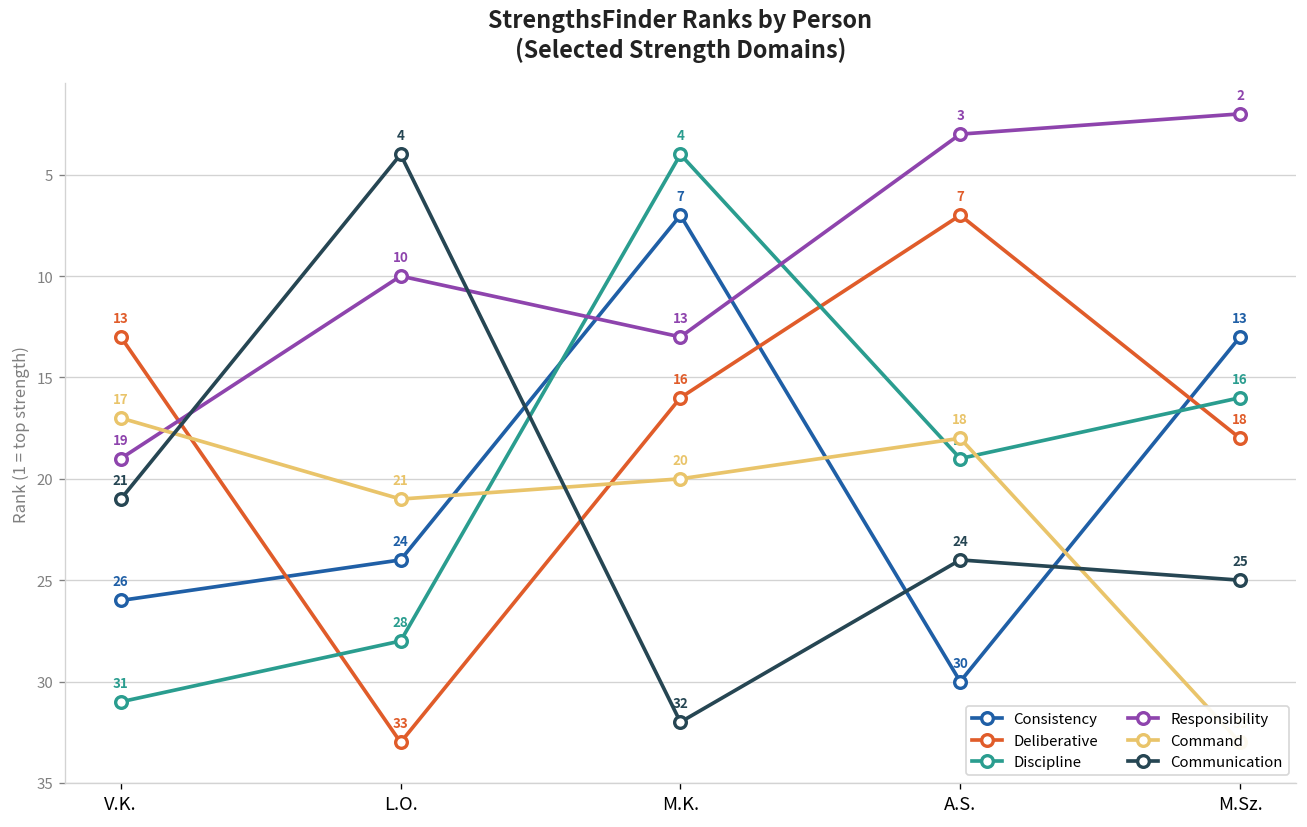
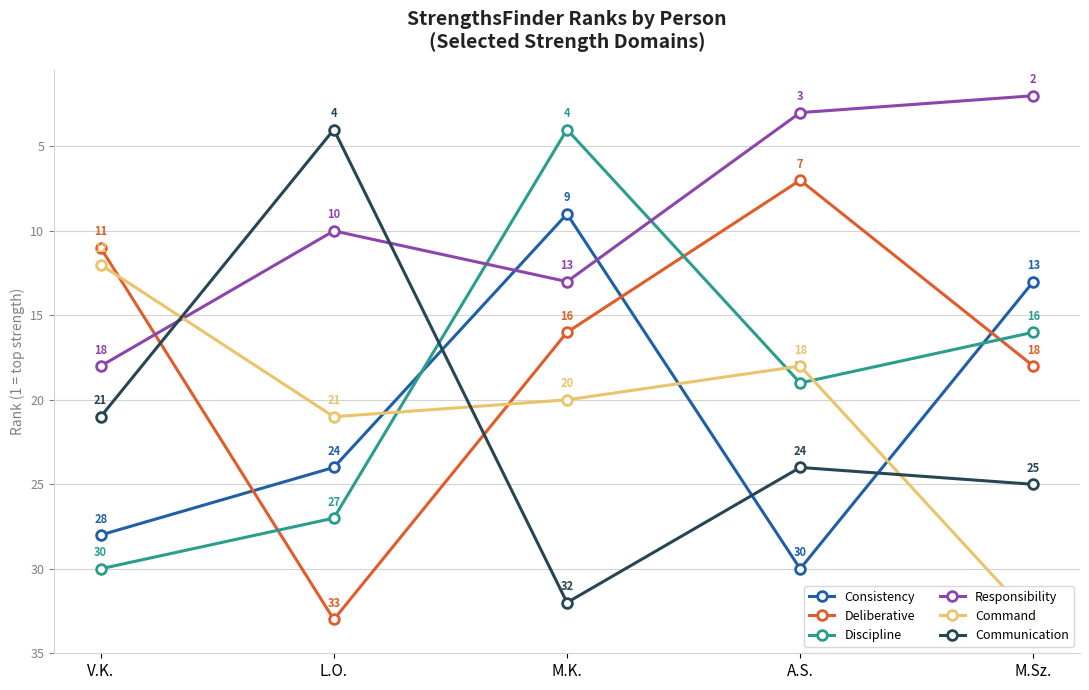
  {
    "Consistency": {
-     "V.K.": 26,
+     "V.K.": 28,
      "L.O.": 24,
-     "M.K.": 7,
+     "M.K.": 9,
      "A.S.": 30,
      "M.Sz.": 13
    },
    "Deliberative": {
-     "V.K.": 13,
+     "V.K.": 11,
      "L.O.": 33,
      "M.K.": 16,
      "A.S.": 7,
      "M.Sz.": 18
    },
    "Discipline": {
-     "V.K.": 31,
-     "L.O.": 28,
+     "V.K.": 30,
+     "L.O.": 27,
      "M.K.": 4,
      "M.Sz.": 16
    },
    "Responsibility": {
-     "V.K.": 19,
+     "V.K.": 18,
      "L.O.": 10,
      "M.K.": 13,
      "A.S.": 3,
      "M.Sz.": 2
    },
    "Command": {
-     "V.K.": 17,
+     "V.K.": 12,
      "L.O.": 21,
      "M.K.": 20,
      "A.S.": 18
    },
    "Communication": {
      "V.K.": 21,
      "L.O.": 4,
      "M.K.": 32,
      "A.S.": 24,
      "M.Sz.": 25
    }
  }
